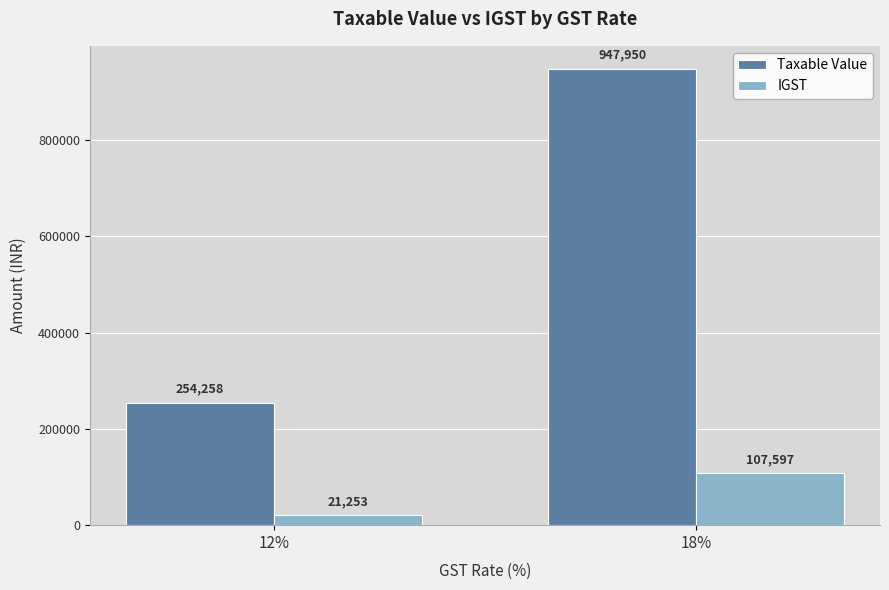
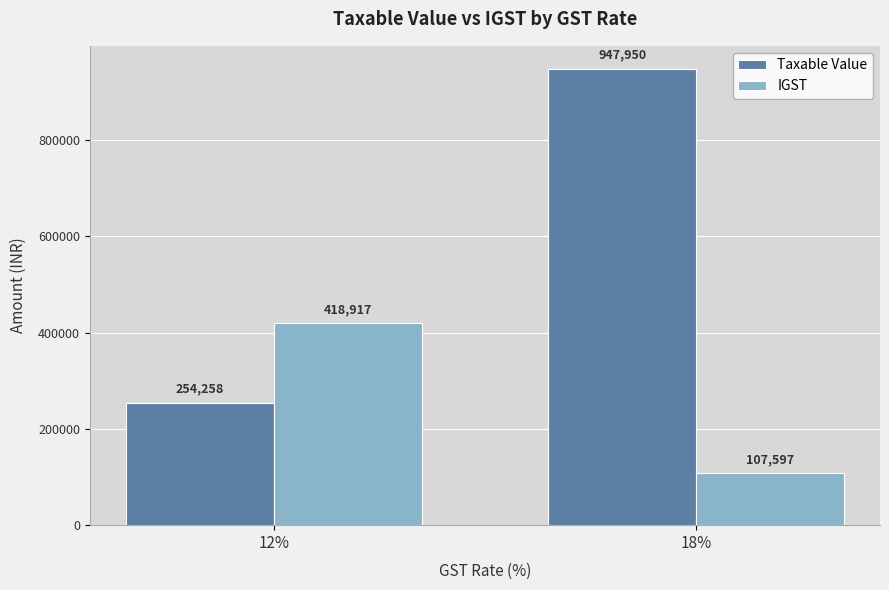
  {
    "Taxable Value": {
      "12%": "254,258",
      "18%": "947,950"
    },
    "IGST": {
-     "12%": "21,253",
+     "12%": "418,917",
      "18%": "107,597"
    }
  }
